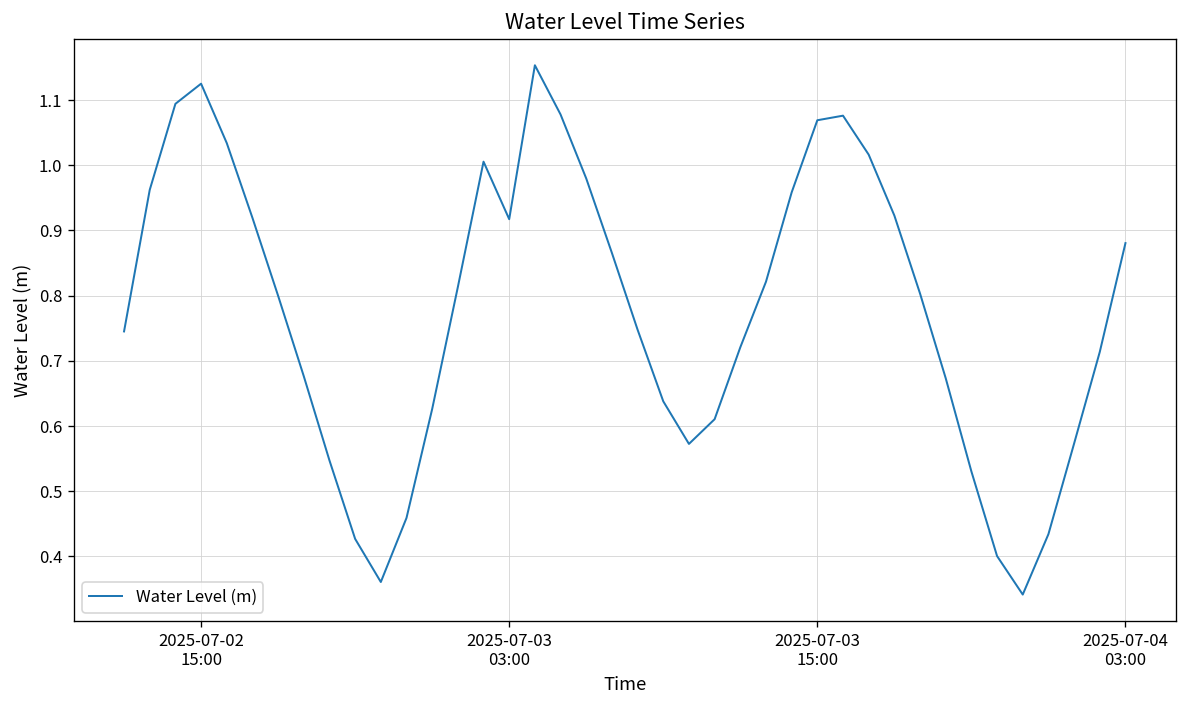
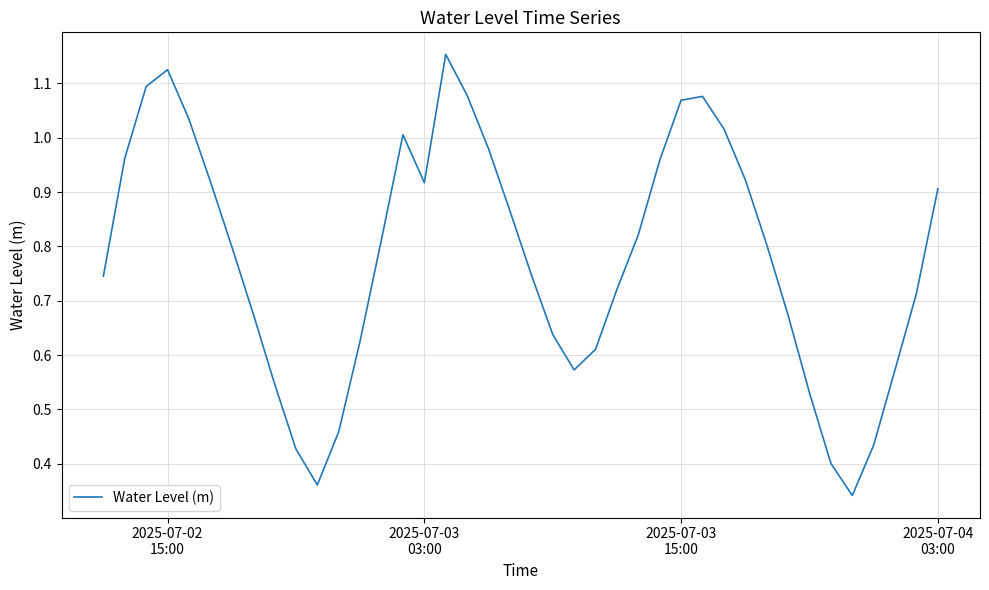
  {
    "2025-07-02 15:00": 1.13,
    "2025-07-03 03:00": 0.92,
    "2025-07-03 15:00": 1.07,
-   "2025-07-04 03:00": 0.88
+   "2025-07-04 03:00": 0.91
  }
